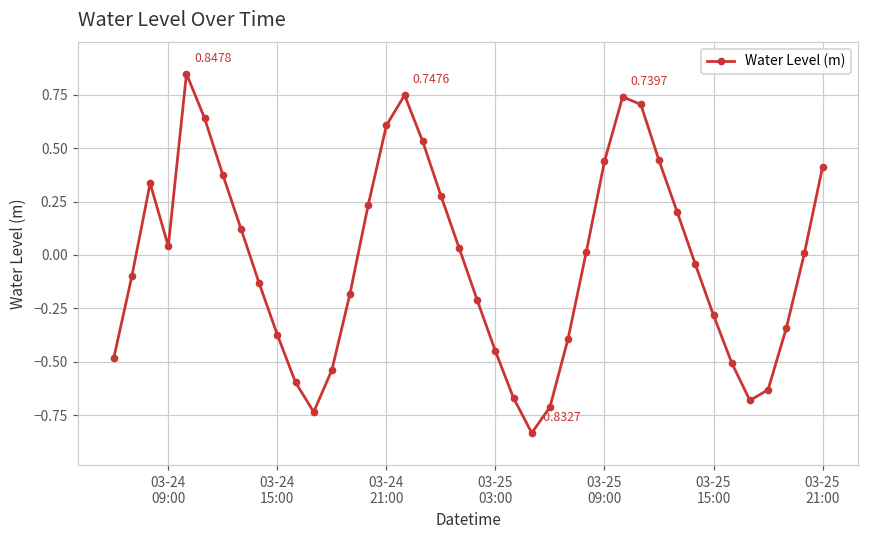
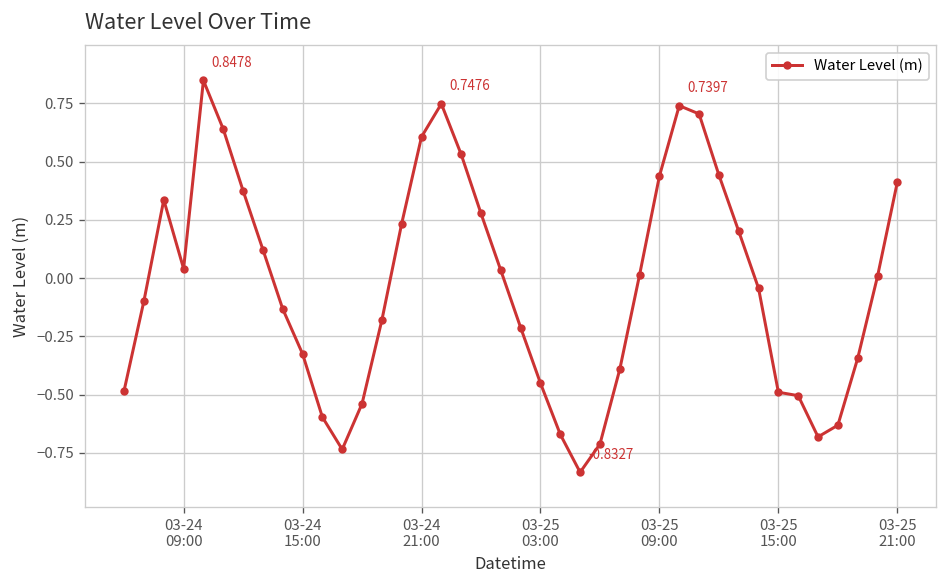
  {
    "03-24 09:00": 0.04,
-   "03-24 15:00": -0.37,
+   "03-24 15:00": -0.32,
    "03-24 21:00": 0.61,
    "03-25 03:00": -0.45,
    "03-25 09:00": 0.44,
-   "03-25 15:00": -0.28,
+   "03-25 15:00": -0.49,
    "03-25 21:00": 0.41
  }
